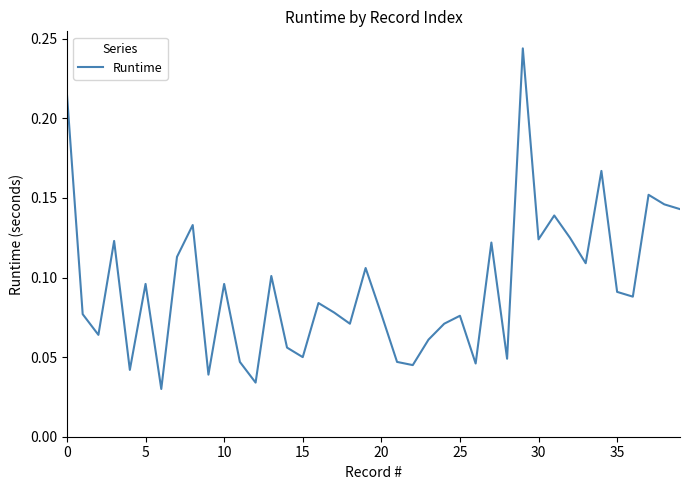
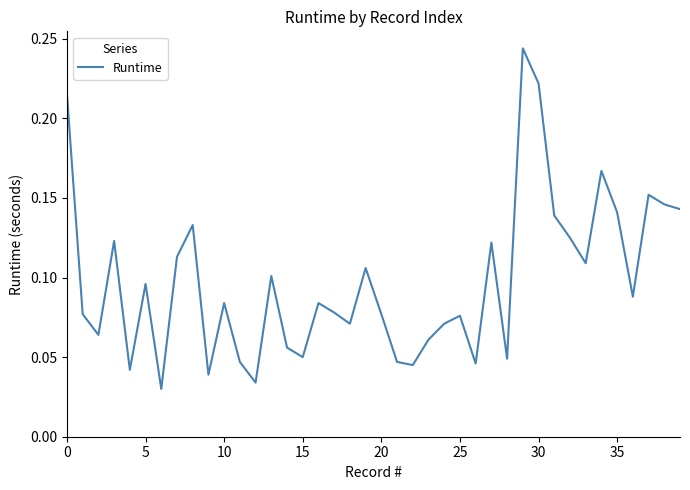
  {
    "0": 0.215,
    "5": 0.096,
-   "10": 0.096,
+   "10": 0.084,
    "15": 0.050,
    "20": 0.077,
    "25": 0.076,
-   "30": 0.124,
-   "35": 0.091
+   "30": 0.222,
+   "35": 0.141
  }
